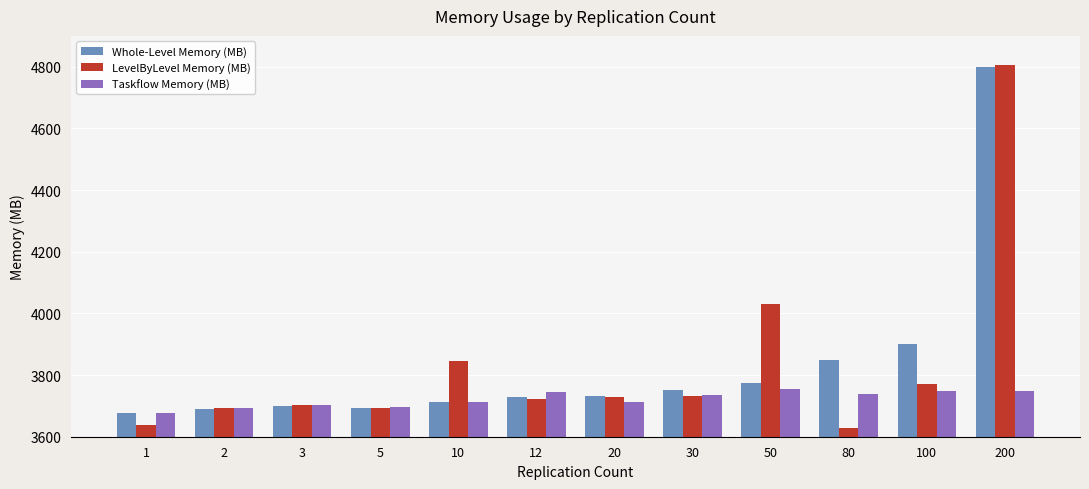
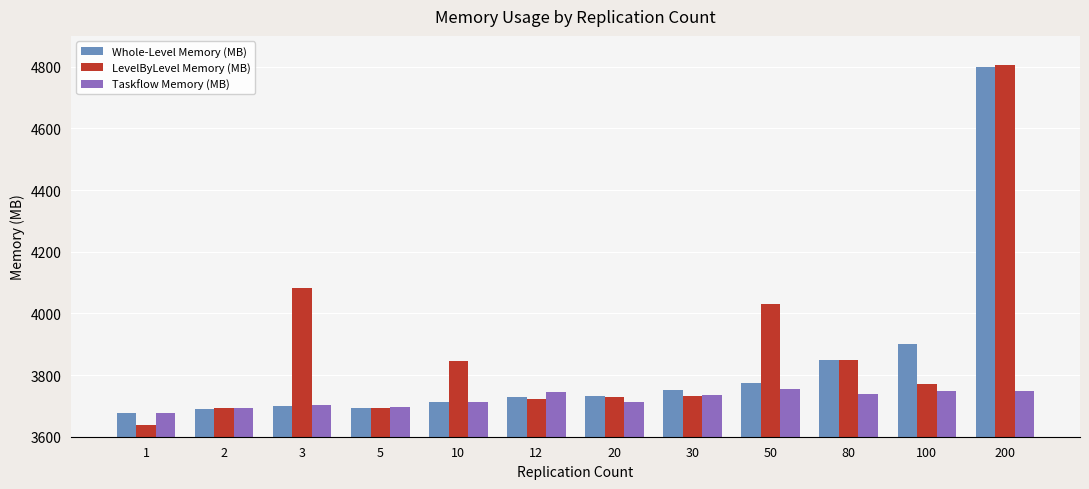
  {
    "LevelByLevel Memory (MB)": {
      "1": 3640,
      "2": 3690,
-     "3": 3700,
+     "3": 4080,
      "5": 3690,
      "10": 3840,
      "12": 3720,
      "20": 3730,
      "30": 3730,
      "50": 4030,
-     "80": 3630,
+     "80": 3850,
      "100": 3770,
      "200": 4810
    }
  }
